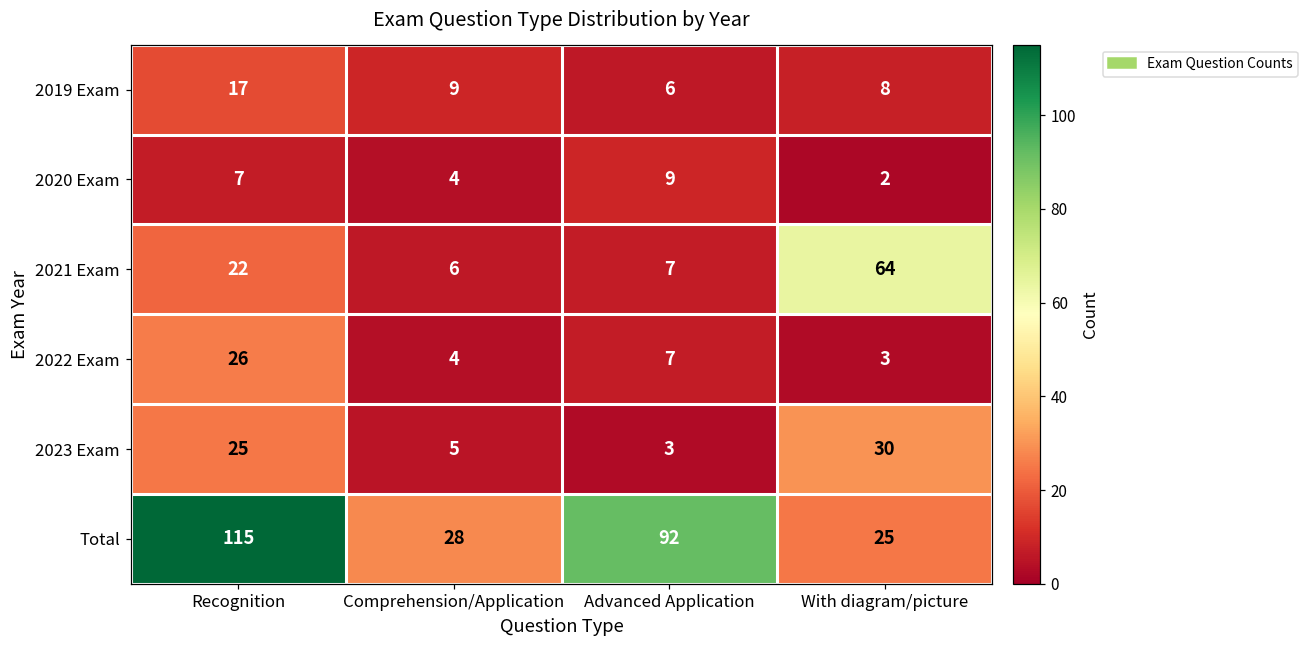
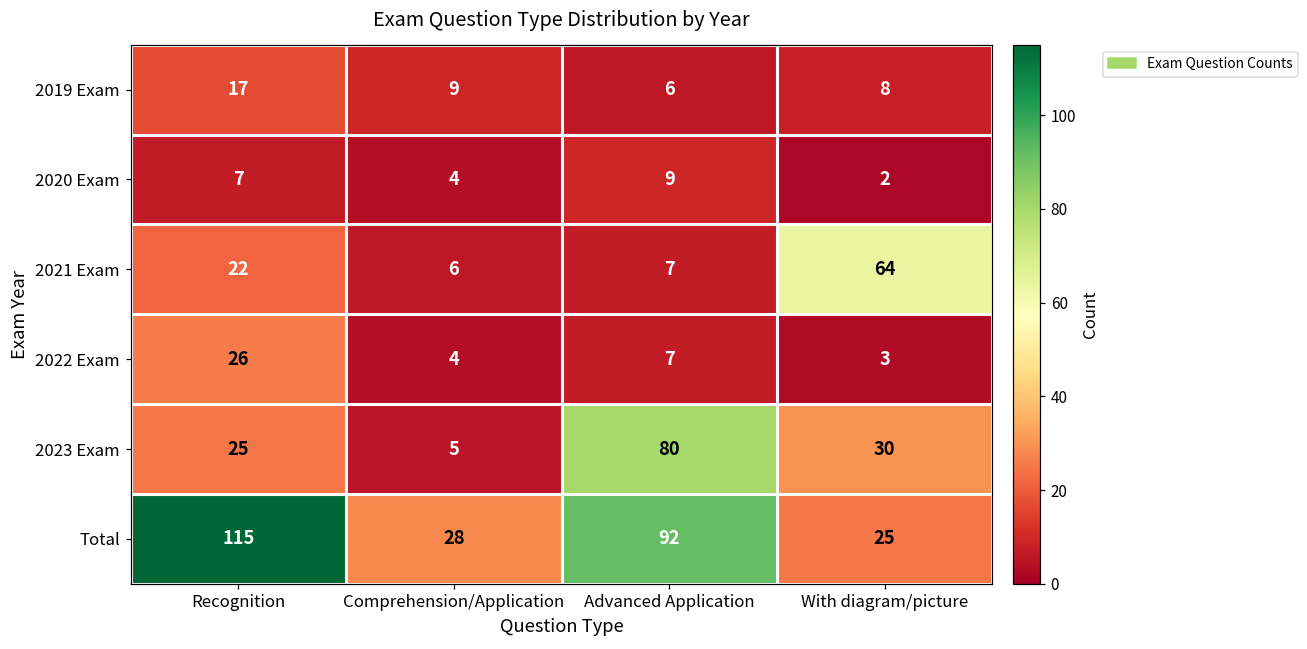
  {
    "2019 Exam": {
      "Recognition": 17,
      "Comprehension/Application": 9,
      "Advanced Application": 6,
      "With diagram/picture": 8
    },
    "2020 Exam": {
      "Recognition": 7,
      "Comprehension/Application": 4,
      "Advanced Application": 9,
      "With diagram/picture": 2
    },
    "2021 Exam": {
      "Recognition": 22,
      "Comprehension/Application": 6,
      "Advanced Application": 7,
      "With diagram/picture": 64
    },
    "2022 Exam": {
      "Recognition": 26,
      "Comprehension/Application": 4,
      "Advanced Application": 7,
      "With diagram/picture": 3
    },
    "2023 Exam": {
      "Recognition": 25,
      "Comprehension/Application": 5,
-     "Advanced Application": 3,
+     "Advanced Application": 80,
      "With diagram/picture": 30
    },
    "Total": {
      "Recognition": 115,
      "Comprehension/Application": 28,
      "Advanced Application": 92,
      "With diagram/picture": 25
    }
  }
